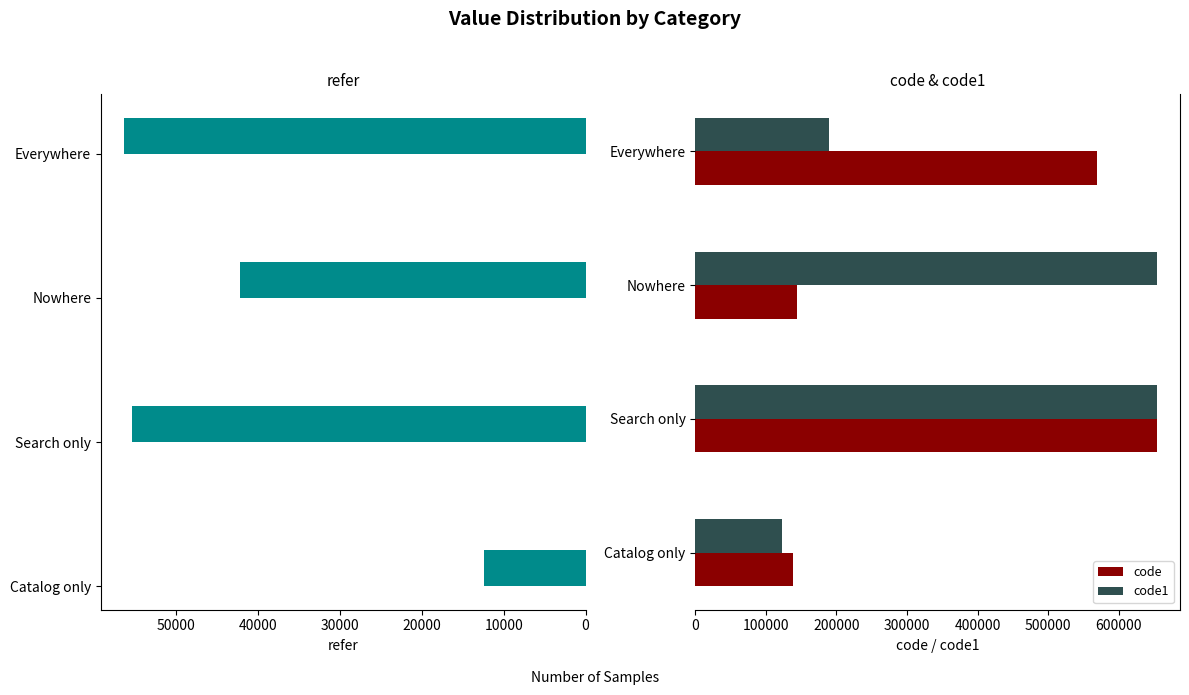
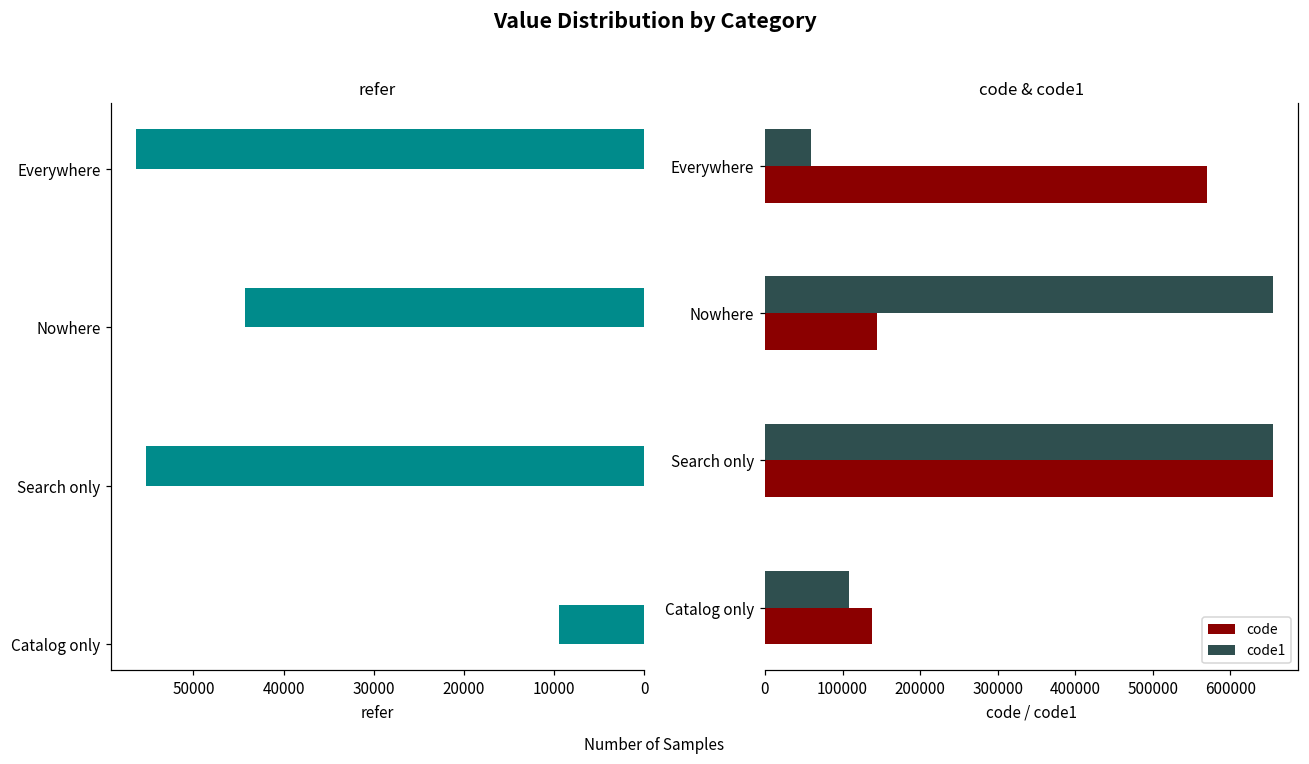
  {
    "refer": {
      "Everywhere": 56000,
-     "Nowhere": 42000,
+     "Nowhere": 44000,
      "Search only": 55000,
-     "Catalog only": 12000
+     "Catalog only": 9000
    },
    "code & code1": {
      "code": {
        "Everywhere": 570000,
        "Nowhere": 140000,
        "Search only": 650000,
        "Catalog only": 140000
      },
      "code1": {
-       "Everywhere": 190000,
+       "Everywhere": 60000,
        "Nowhere": 650000,
        "Search only": 650000,
-       "Catalog only": 120000
+       "Catalog only": 110000
      }
    }
  }
